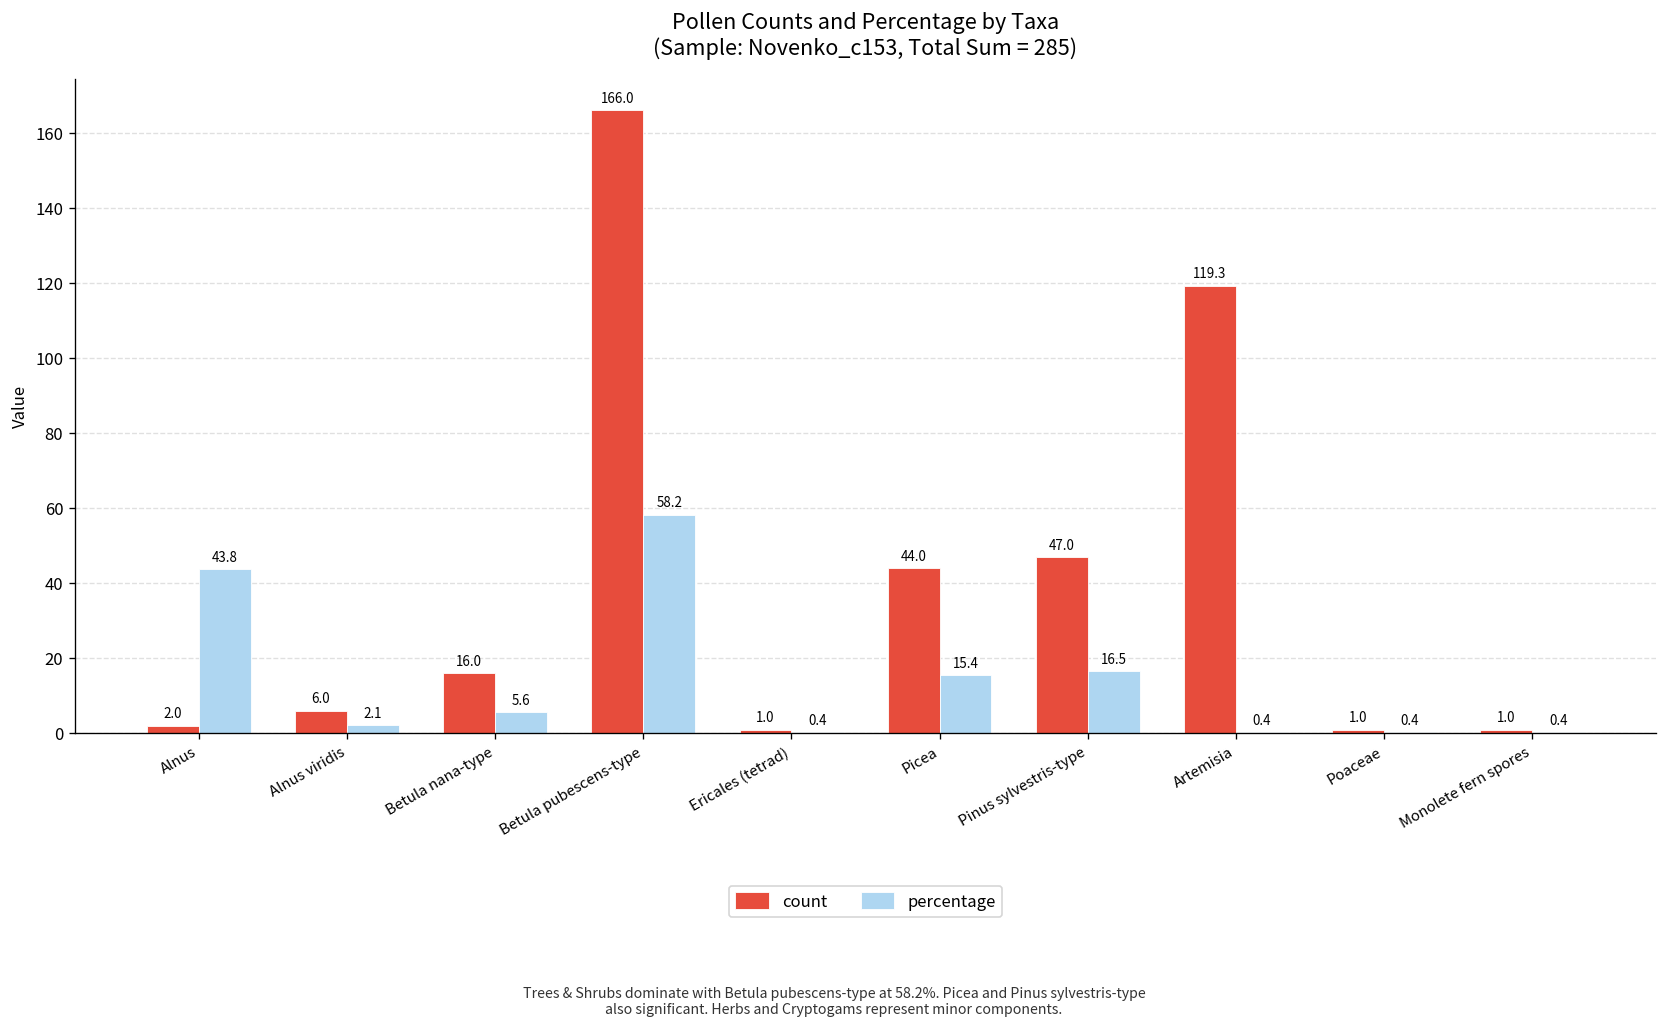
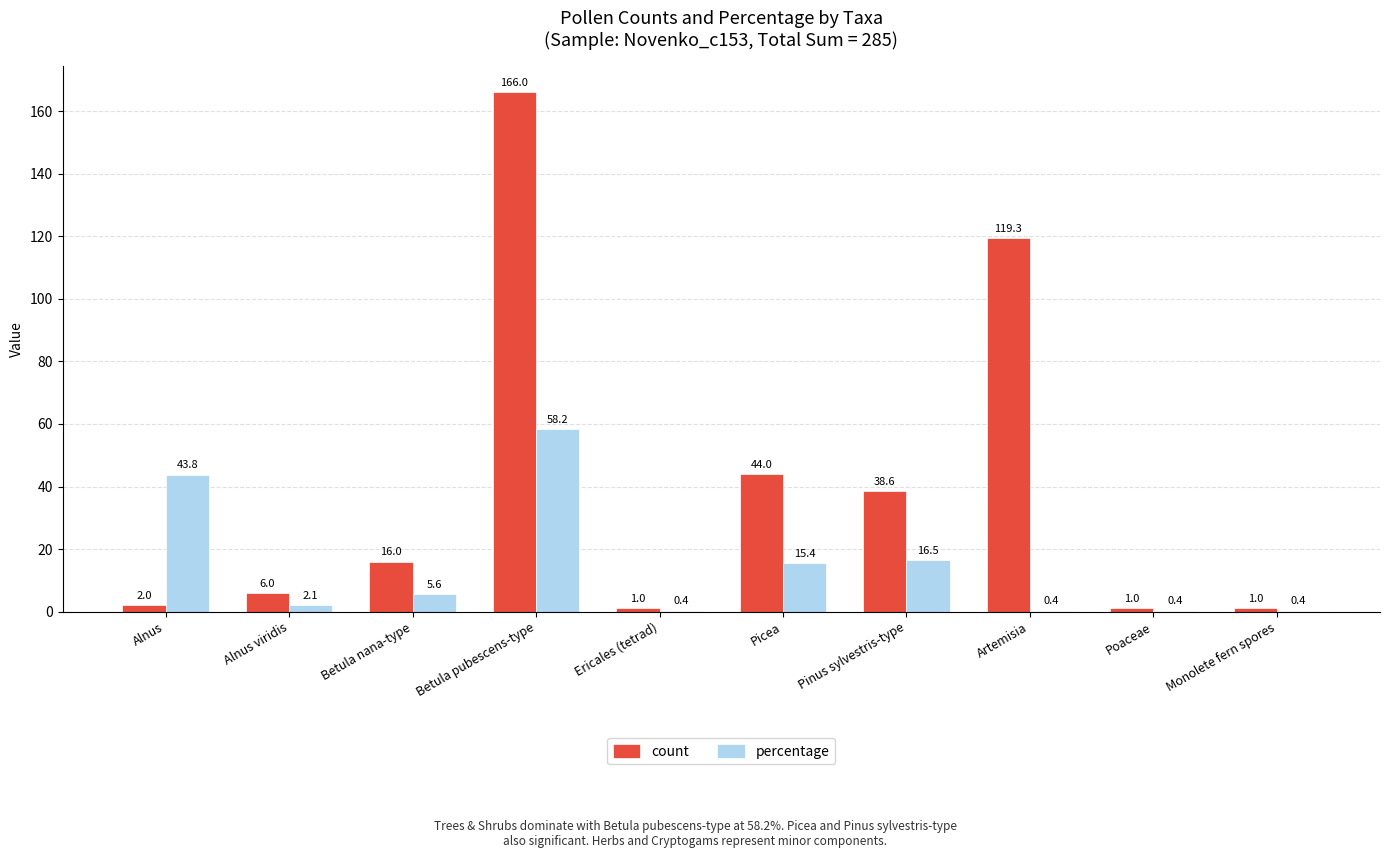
  {
    "count": {
      "Alnus": 2.0,
      "Alnus viridis": 6.0,
      "Betula nana-type": 16.0,
      "Betula pubescens-type": 166.0,
      "Ericales (tetrad)": 1.0,
      "Picea": 44.0,
-     "Pinus sylvestris-type": 47.0,
+     "Pinus sylvestris-type": 38.6,
      "Artemisia": 119.3,
      "Poaceae": 1.0,
      "Monolete fern spores": 1.0
    },
    "percentage": {
      "Alnus": 43.8,
      "Alnus viridis": 2.1,
      "Betula nana-type": 5.6,
      "Betula pubescens-type": 58.2,
      "Ericales (tetrad)": 0.4,
      "Picea": 15.4,
      "Pinus sylvestris-type": 16.5,
      "Artemisia": 0.4,
      "Poaceae": 0.4,
      "Monolete fern spores": 0.4
    }
  }
